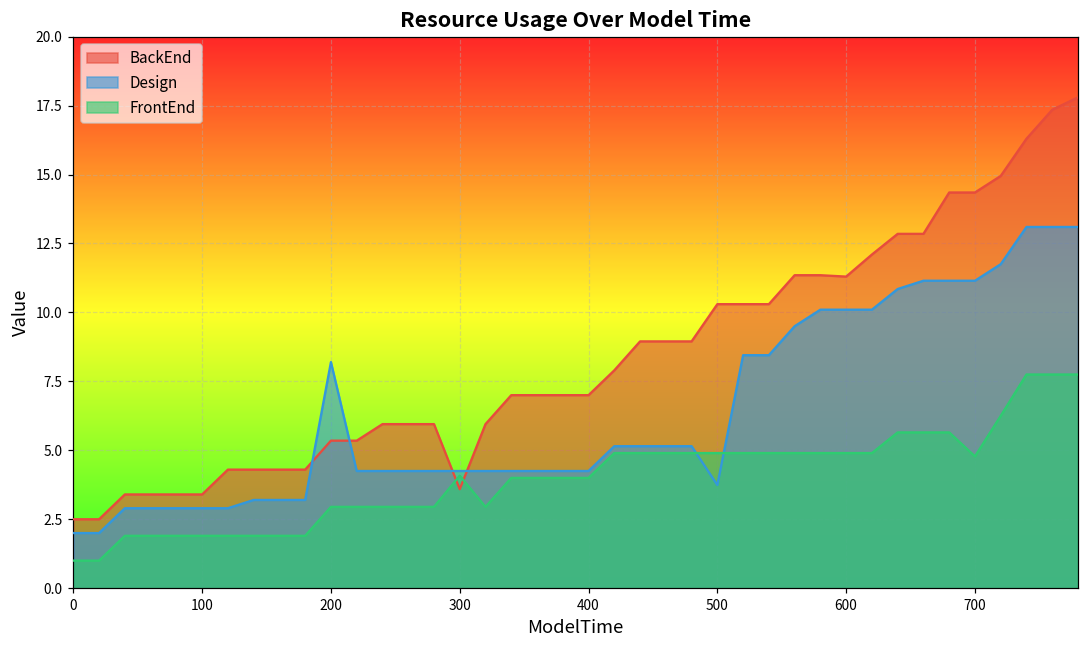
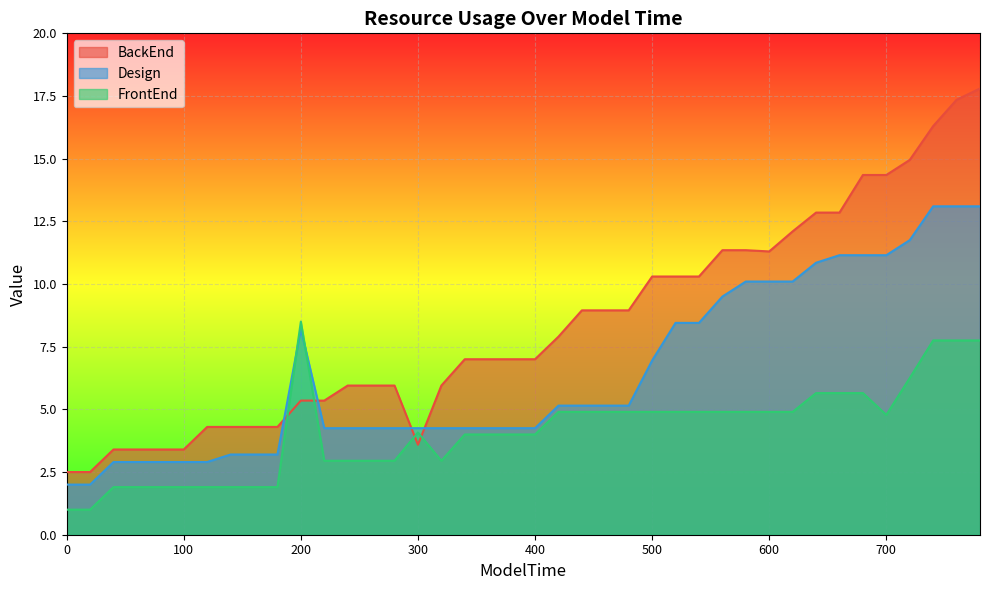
  {
    "BackEnd": {
      "0": 2.5,
      "100": 3.4,
      "200": 5.4,
      "300": 3.6,
      "400": 7.0,
      "500": 10.3,
      "600": 11.3,
      "700": 14.4
    },
    "Design": {
      "0": 2.0,
      "100": 2.9,
      "200": 8.2,
      "300": 4.3,
      "400": 4.3,
-     "500": 3.7,
+     "500": 7.0,
      "600": 10.1,
      "700": 11.2
    },
    "FrontEnd": {
      "0": 1.0,
      "100": 1.9,
-     "200": 3.0,
+     "200": 8.5,
      "300": 4.1,
      "400": 4.0,
      "500": 4.9,
      "600": 4.9,
      "700": 4.8
    }
  }
